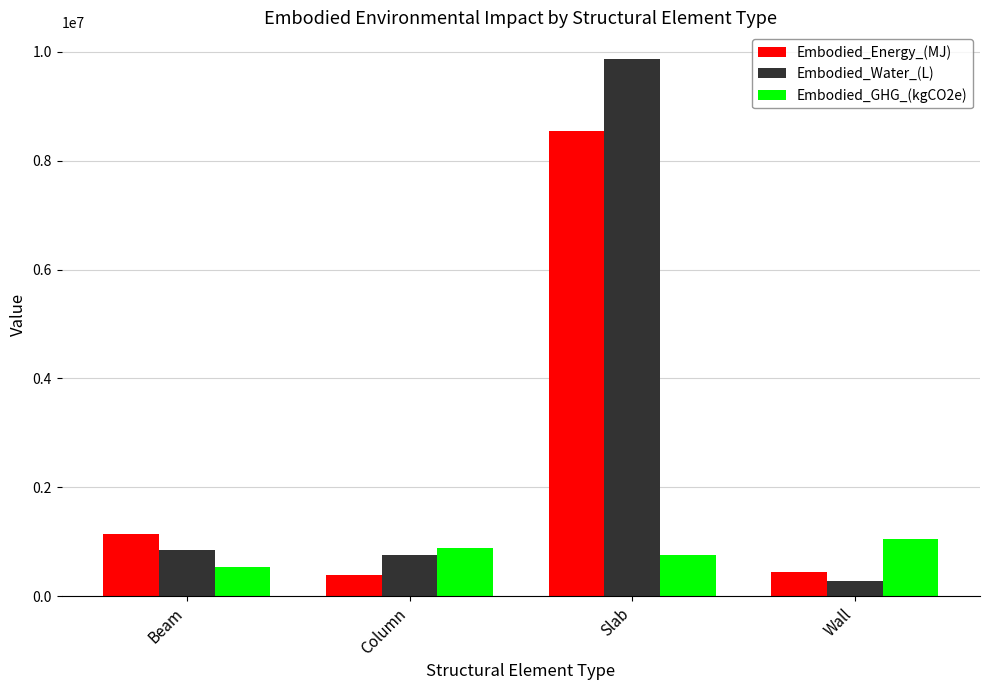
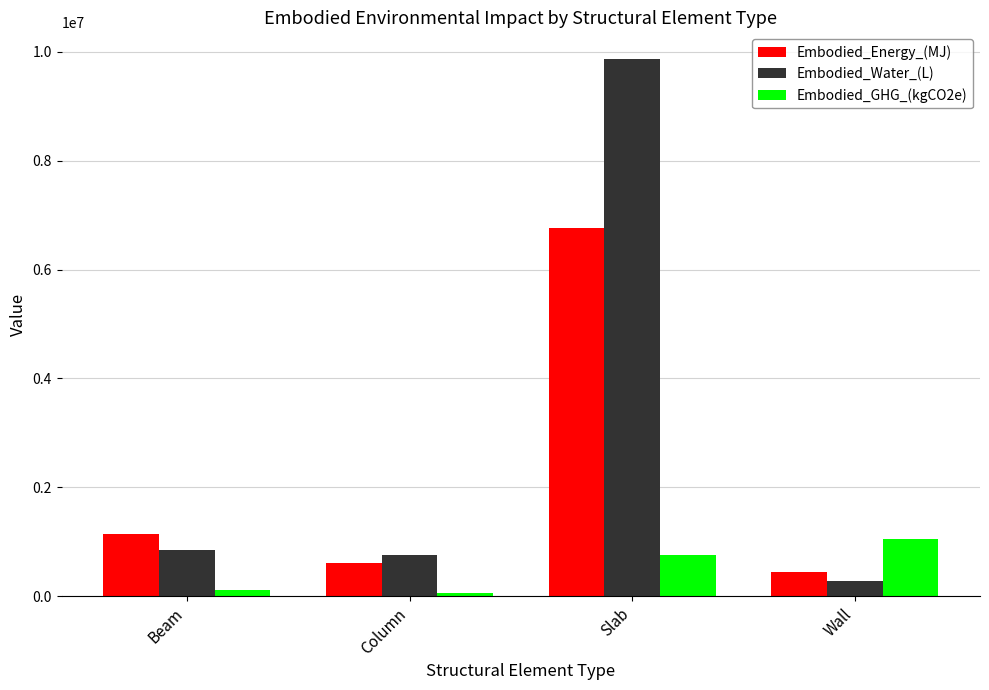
  {
    "Embodied_Energy_(MJ)": {
      "Beam": 1100000,
-     "Column": 400000,
-     "Slab": 8500000,
+     "Column": 600000,
+     "Slab": 6800000,
      "Wall": 500000
    },
    "Embodied_Water_(L)": {
      "Beam": 800000,
      "Column": 800000,
      "Slab": 9900000,
      "Wall": 300000
    },
    "Embodied_GHG_(kgCO2e)": {
-     "Beam": 500000,
-     "Column": 900000,
+     "Beam": 100000,
+     "Column": 100000,
      "Slab": 700000,
      "Wall": 1000000
    }
  }
